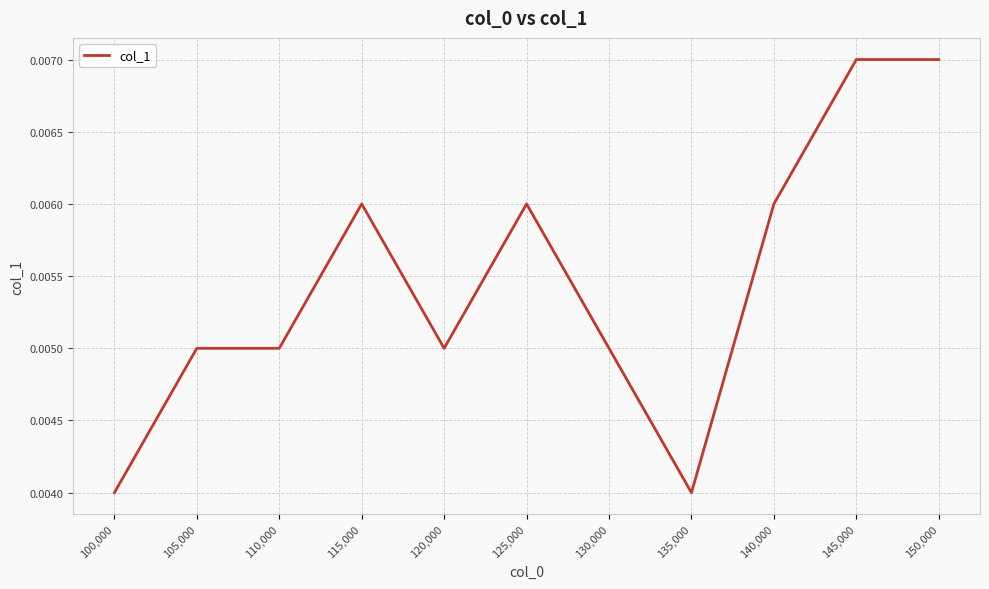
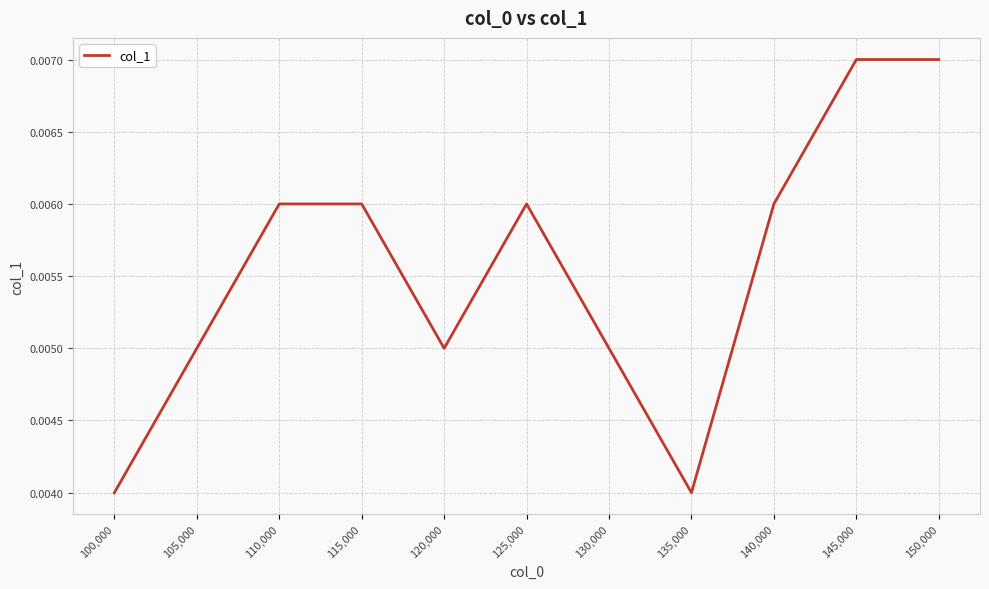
  {
    "100,000": 0.004,
    "105,000": 0.005,
-   "110,000": 0.005,
+   "110,000": 0.006,
    "115,000": 0.006,
    "120,000": 0.005,
    "125,000": 0.006,
    "130,000": 0.005,
    "135,000": 0.004,
    "140,000": 0.006,
    "145,000": 0.007,
    "150,000": 0.007
  }
